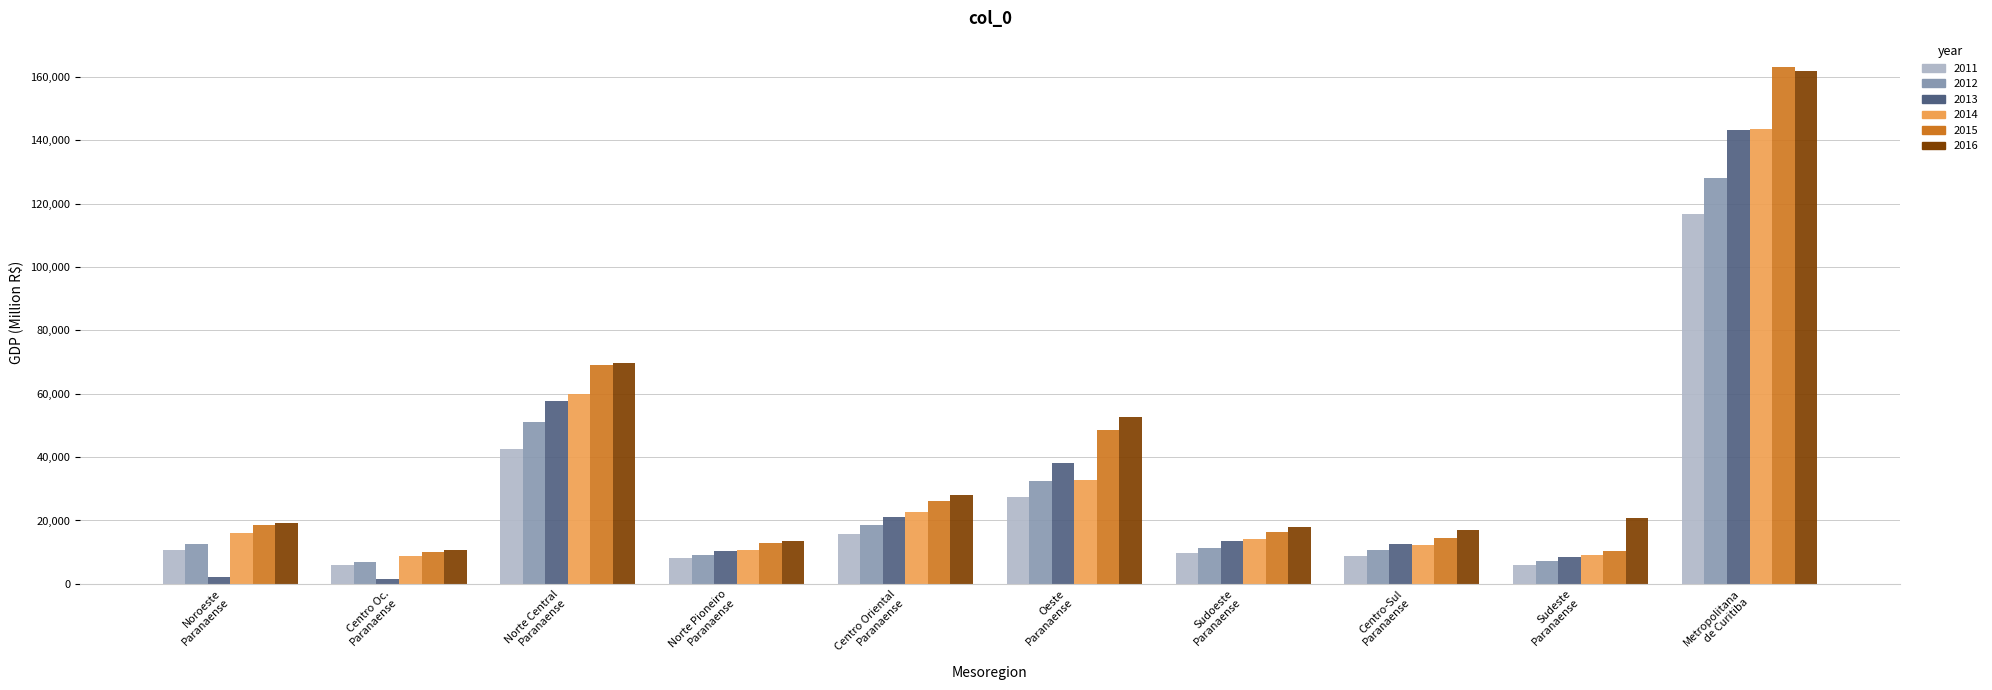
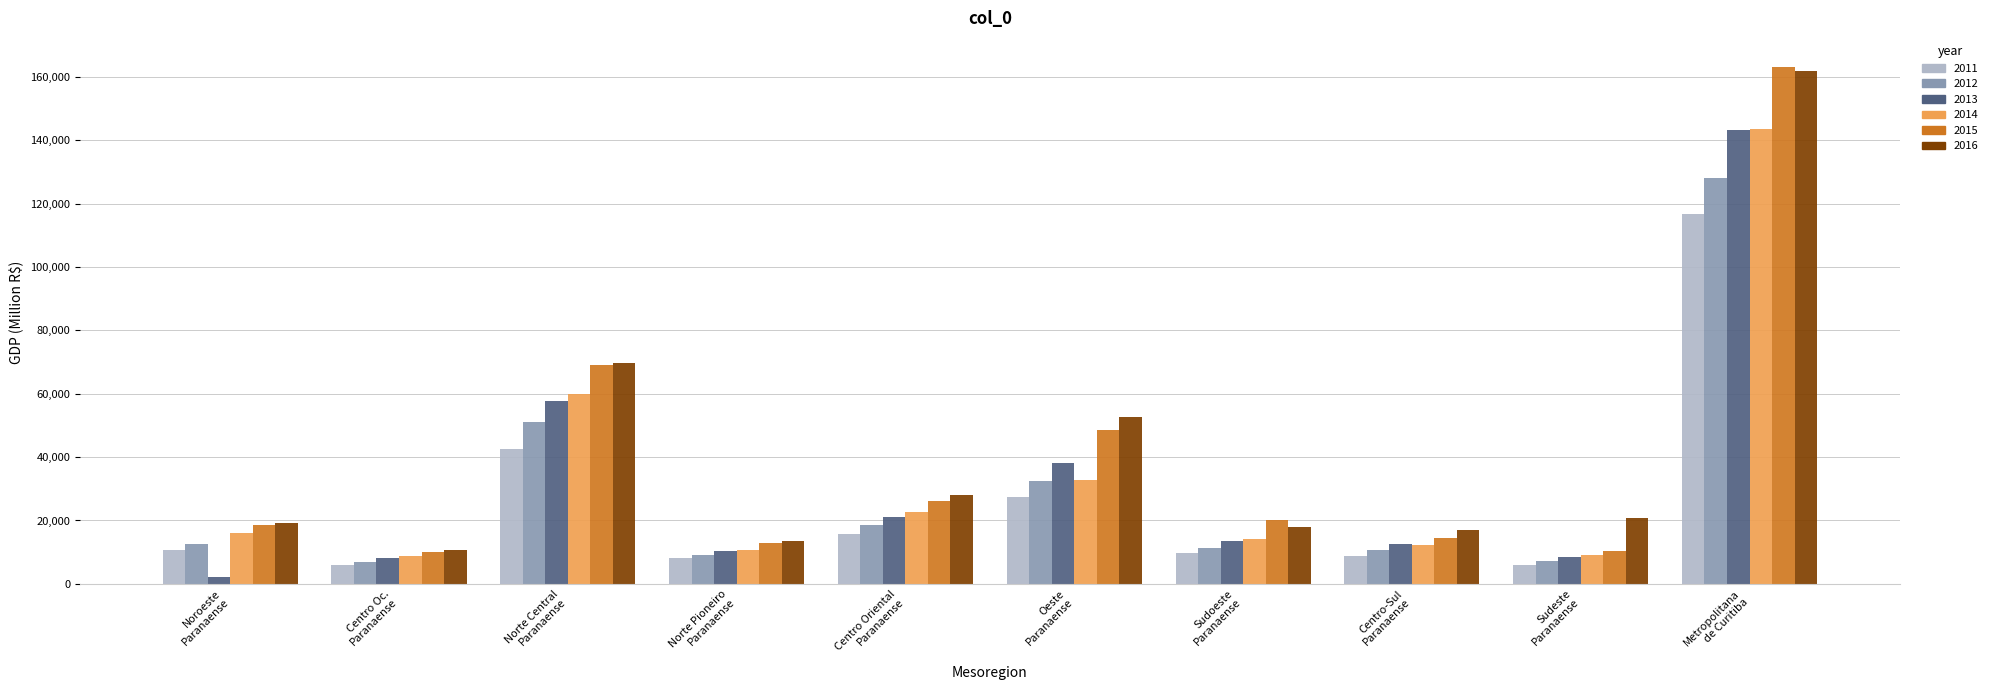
  {
    "2013": {
      "Noroeste Paranaense": "2,000",
-     "Centro Oc. Paranaense": "2,000",
+     "Centro Oc. Paranaense": "8,000",
      "Norte Central Paranaense": "58,000",
      "Norte Pioneiro Paranaense": "10,000",
      "Centro Oriental Paranaense": "21,000",
      "Oeste Paranaense": "38,000",
      "Sudoeste Paranaense": "14,000",
      "Centro-Sul Paranaense": "12,000",
      "Sudeste Paranaense": "8,000",
      "Metropolitana de Curitiba": "143,000"
    },
    "2014": {
      "Noroeste Paranaense": "16,000",
      "Centro Oc. Paranaense": "9,000",
      "Norte Central Paranaense": "60,000",
      "Norte Pioneiro Paranaense": "11,000",
      "Centro Oriental Paranaense": "23,000",
      "Oeste Paranaense": "33,000",
      "Sudoeste Paranaense": "14,000",
      "Centro-Sul Paranaense": "12,000",
      "Sudeste Paranaense": "9,000",
      "Metropolitana de Curitiba": "143,000"
    },
    "2015": {
      "Noroeste Paranaense": "18,000",
      "Centro Oc. Paranaense": "10,000",
      "Norte Central Paranaense": "69,000",
      "Norte Pioneiro Paranaense": "13,000",
      "Centro Oriental Paranaense": "26,000",
      "Oeste Paranaense": "48,000",
-     "Sudoeste Paranaense": "16,000",
+     "Sudoeste Paranaense": "20,000",
      "Centro-Sul Paranaense": "15,000",
      "Sudeste Paranaense": "10,000",
      "Metropolitana de Curitiba": "163,000"
    },
    "2016": {
      "Noroeste Paranaense": "19,000",
      "Centro Oc. Paranaense": "11,000",
      "Norte Central Paranaense": "70,000",
      "Norte Pioneiro Paranaense": "14,000",
      "Centro Oriental Paranaense": "28,000",
      "Oeste Paranaense": "53,000",
      "Sudoeste Paranaense": "18,000",
      "Centro-Sul Paranaense": "17,000",
      "Sudeste Paranaense": "21,000",
      "Metropolitana de Curitiba": "162,000"
    }
  }
